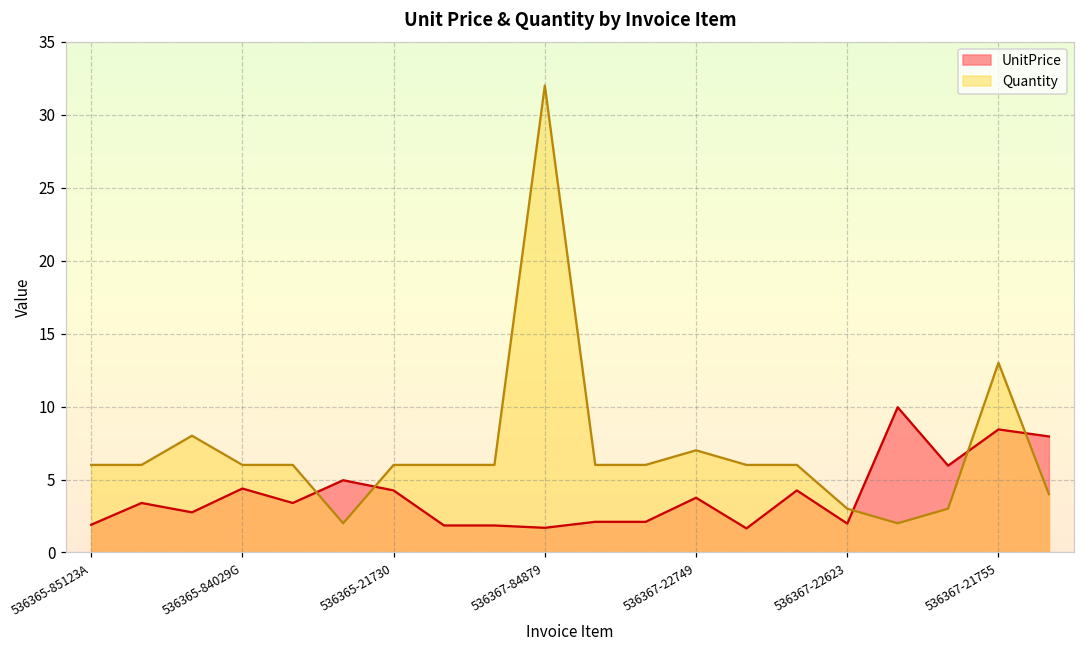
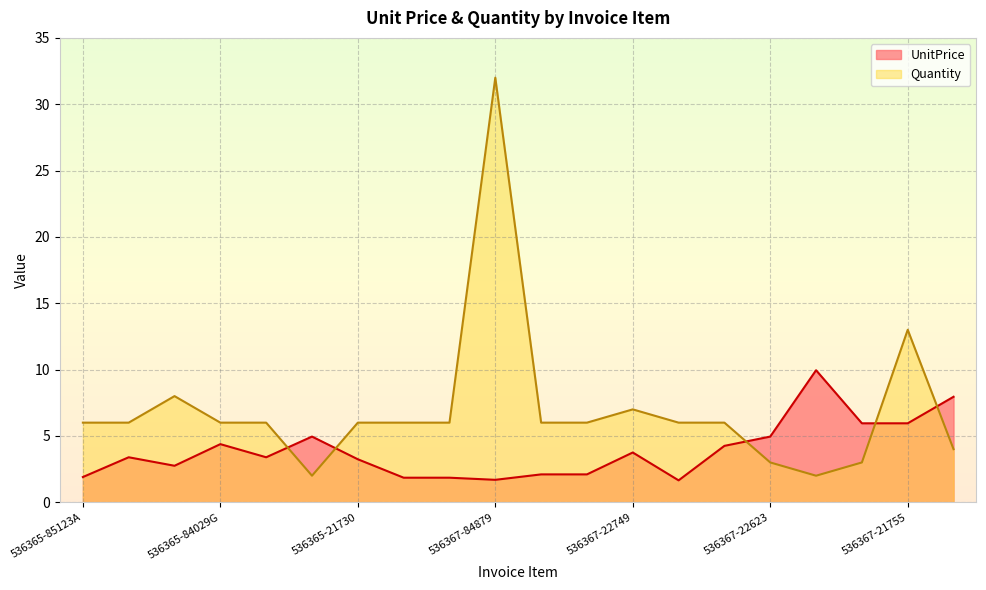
  {
    "UnitPrice": {
      "536365-85123A": 1.9,
      "536365-84029G": 4.4,
-     "536365-21730": 4.3,
+     "536365-21730": 3.2,
      "536367-84879": 1.7,
      "536367-22749": 3.8,
-     "536367-22623": 2.0,
-     "536367-21755": 8.4
+     "536367-22623": 5.0,
+     "536367-21755": 6.0
    },
    "Quantity": {
      "536365-85123A": 6.0,
      "536365-84029G": 6.0,
      "536365-21730": 6.0,
      "536367-84879": 32.0,
      "536367-22749": 7.0,
      "536367-22623": 3.0,
      "536367-21755": 13.0
    }
  }
